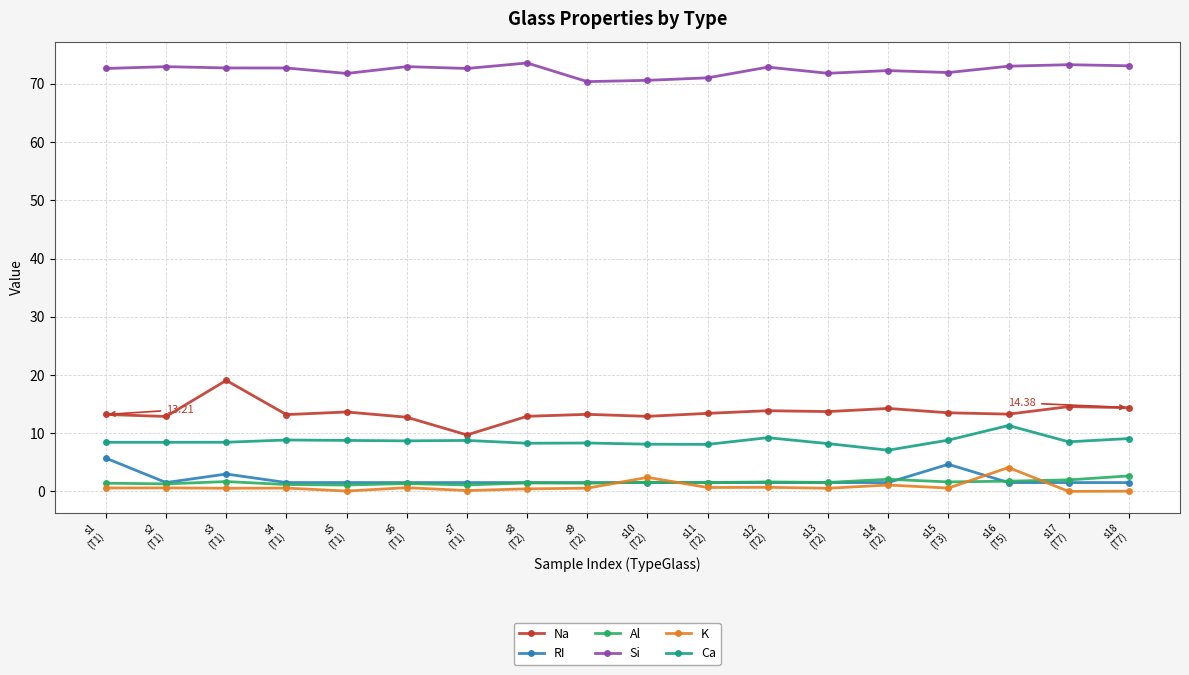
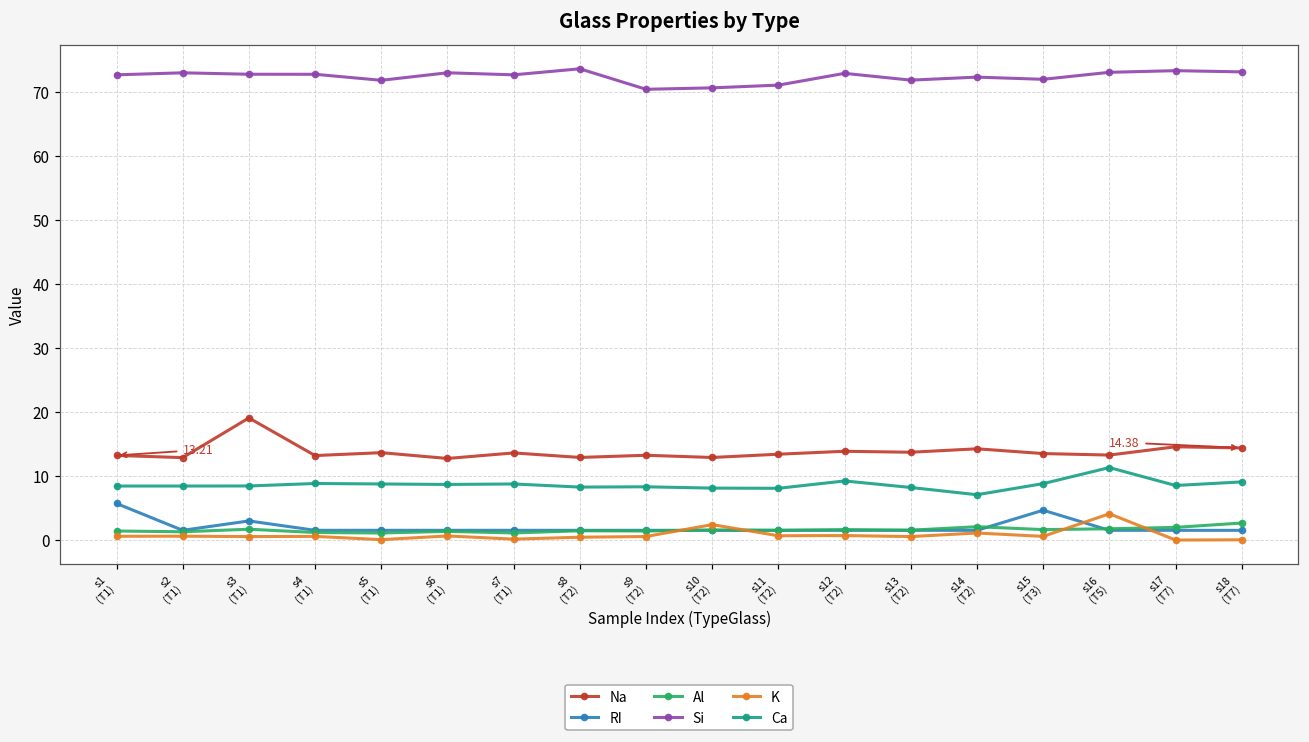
  {
    "Na": {
      "s1 (T1)": 13,
      "s3 (T1)": 19,
      "s4 (T1)": 13,
      "s5 (T1)": 14,
      "s6 (T1)": 13,
-     "s7 (T1)": 10,
+     "s7 (T1)": 14,
      "s8 (T2)": 13,
      "s9 (T2)": 13,
      "s10 (T2)": 13,
      "s11 (T2)": 13,
      "s12 (T2)": 14,
      "s13 (T2)": 14,
      "s14 (T2)": 14,
      "s15 (T3)": 14,
      "s16 (T5)": 13,
      "s18 (T7)": 14
    },
    "RI": {
      "s1 (T1)": 6,
      "s3 (T1)": 3,
      "s15 (T3)": 5,
      "s17 (T7)": 2,
      "s18 (T7)": 2
    },
    "Si": {
      "s1 (T1)": 73,
      "s2 (T1)": 73,
      "s3 (T1)": 73,
      "s4 (T1)": 73,
      "s5 (T1)": 72,
      "s6 (T1)": 73,
      "s7 (T1)": 73,
      "s8 (T2)": 74,
      "s9 (T2)": 70,
      "s10 (T2)": 71,
      "s11 (T2)": 71,
      "s12 (T2)": 73,
      "s13 (T2)": 72,
      "s14 (T2)": 72,
      "s15 (T3)": 72,
      "s16 (T5)": 73,
      "s17 (T7)": 73,
      "s18 (T7)": 73
    },
    "K": {
      "s1 (T1)": 1,
      "s2 (T1)": 1,
      "s3 (T1)": 1,
      "s4 (T1)": 1,
      "s5 (T1)": 0,
      "s6 (T1)": 1,
      "s7 (T1)": 0,
      "s8 (T2)": 0,
      "s9 (T2)": 1,
      "s10 (T2)": 2,
      "s11 (T2)": 1,
      "s12 (T2)": 1,
      "s13 (T2)": 1,
      "s15 (T3)": 1,
      "s16 (T5)": 4,
      "s17 (T7)": 0,
      "s18 (T7)": 0
    }
  }
